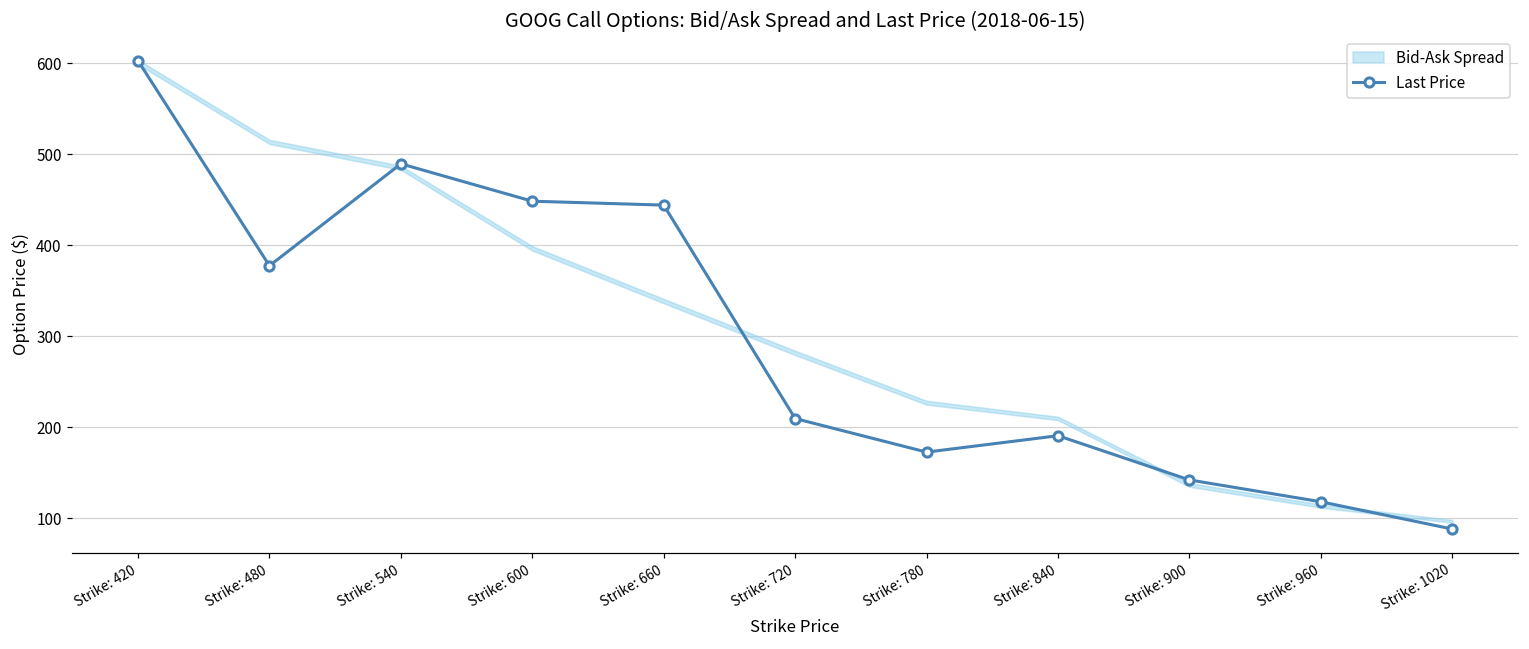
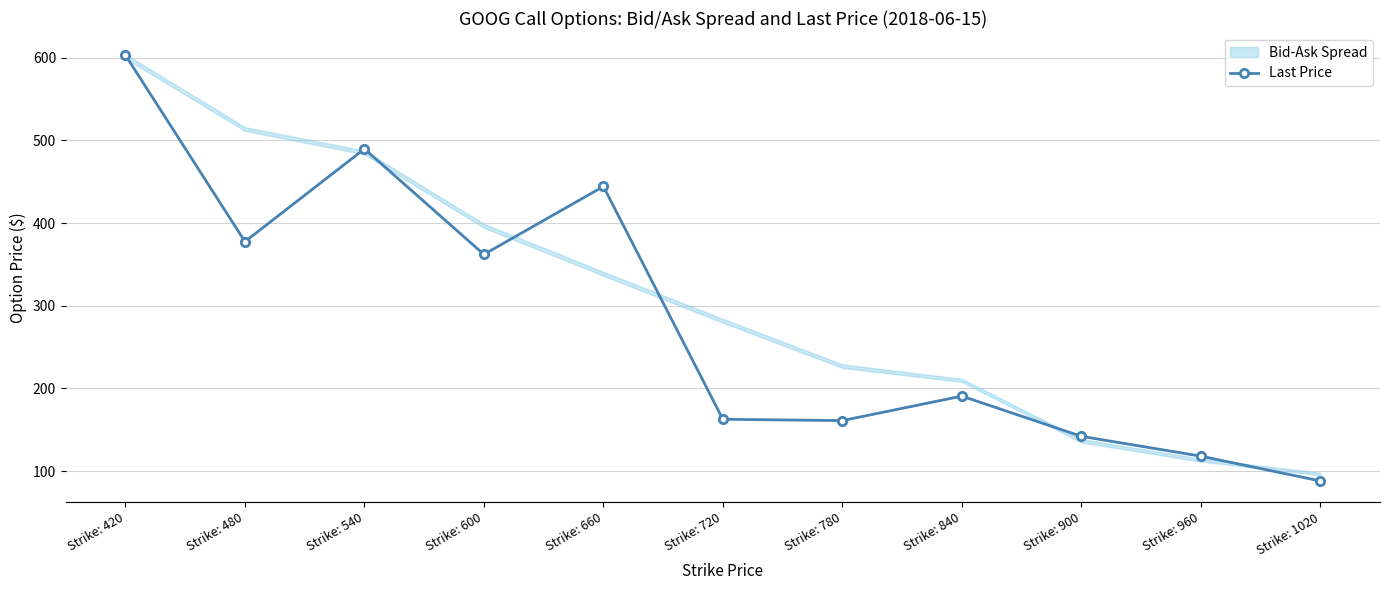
  {
    "Last Price": {
      "Strike: 480": 380,
-     "Strike: 600": 450,
+     "Strike: 600": 360,
      "Strike: 660": 440,
-     "Strike: 720": 210,
-     "Strike: 780": 170,
+     "Strike: 720": 160,
+     "Strike: 780": 160,
      "Strike: 840": 190,
      "Strike: 900": 140,
      "Strike: 1020": 90
    }
  }
